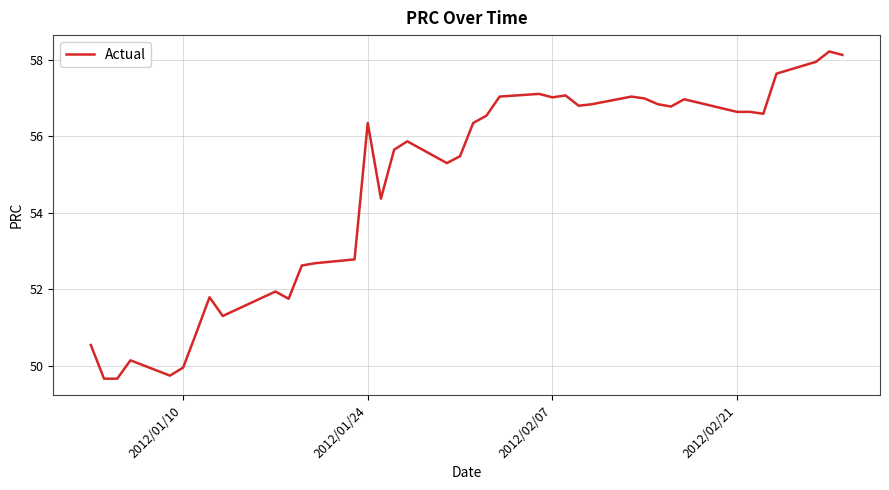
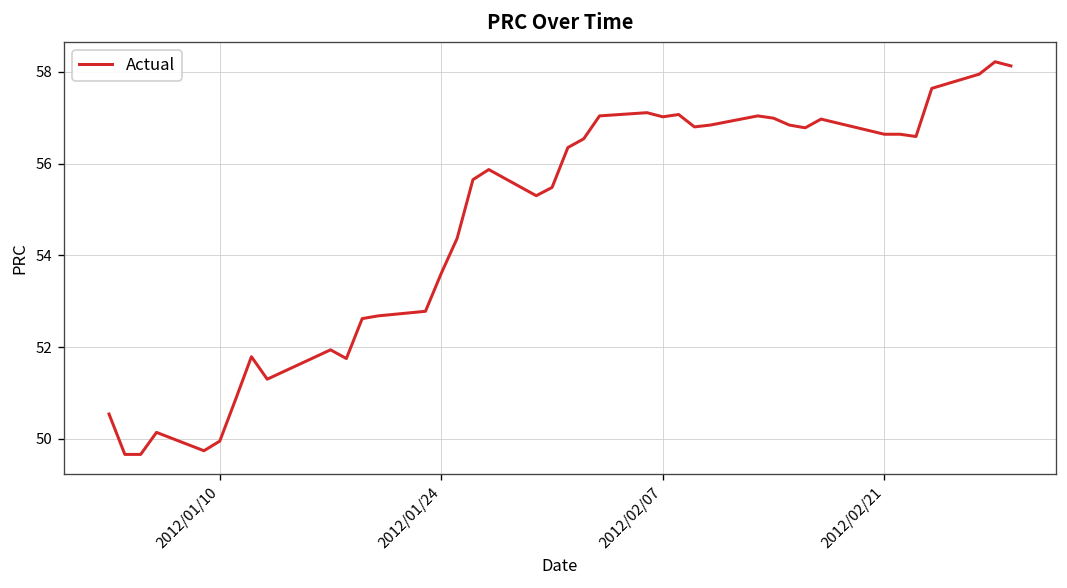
  {
    "2012/01/10": 50.0,
-   "2012/01/24": 56.4,
+   "2012/01/24": 53.6,
    "2012/02/07": 57.0,
    "2012/02/21": 56.6
  }
